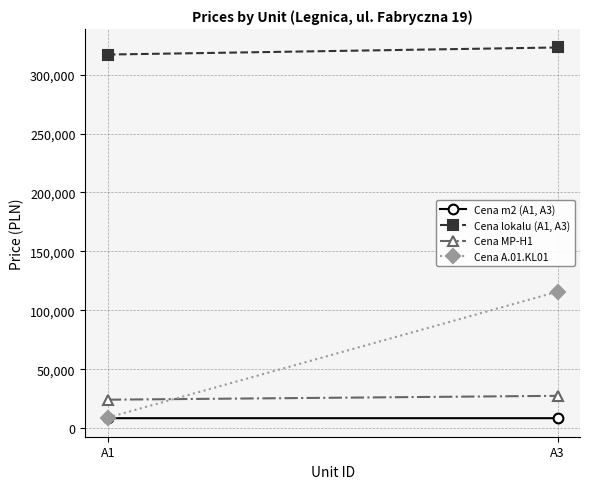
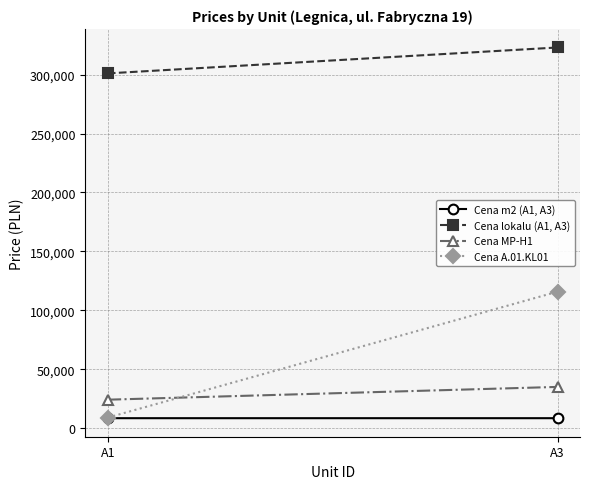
  {
    "Cena m2 (A1, A3)": {
      "A3": "8,000"
    },
    "Cena lokalu (A1, A3)": {
-     "A1": "317,000",
+     "A1": "301,000",
      "A3": "323,000"
    },
    "Cena MP-H1": {
      "A1": "24,000",
-     "A3": "27,000"
+     "A3": "35,000"
    },
    "Cena A.01.KL01": {
      "A3": "116,000"
    }
  }
